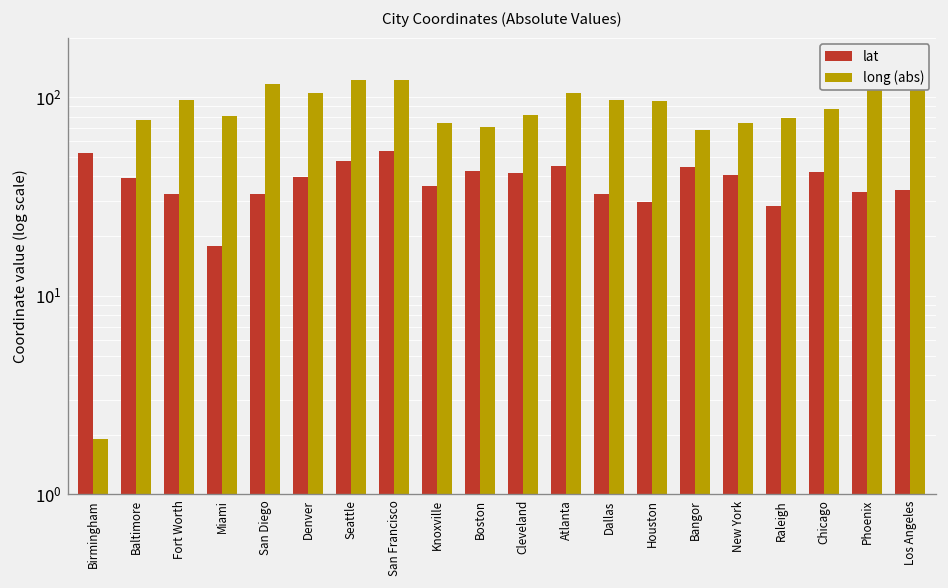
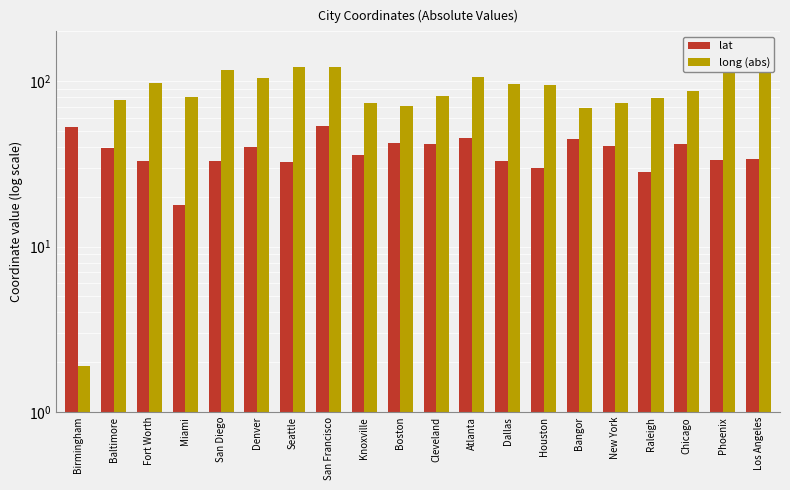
  {
    "lat": {
      "Birmingham": 52,
      "Baltimore": 39,
      "Fort Worth": 33,
      "Miami": 18,
      "San Diego": 33,
      "Denver": 40,
-     "Seattle": 48,
+     "Seattle": 32,
      "San Francisco": 53,
      "Knoxville": 36,
      "Boston": 42,
      "Cleveland": 41,
      "Atlanta": 45,
      "Dallas": 33,
      "Houston": 30,
      "Bangor": 45,
      "New York": 41,
      "Raleigh": 28,
      "Chicago": 42,
      "Phoenix": 33,
      "Los Angeles": 34
    },
    "long (abs)": {
      "Birmingham": 1.9,
      "Baltimore": 80,
      "Fort Worth": 100,
      "Miami": 80,
      "San Diego": 120,
      "Denver": 100,
      "Seattle": 120,
      "San Francisco": 120,
      "Knoxville": 70,
      "Boston": 71,
      "Cleveland": 80,
      "Atlanta": 110,
      "Dallas": 100,
      "Houston": 100,
      "Bangor": 69,
      "New York": 70,
      "Raleigh": 80,
      "Chicago": 90,
      "Phoenix": 110
    }
  }
